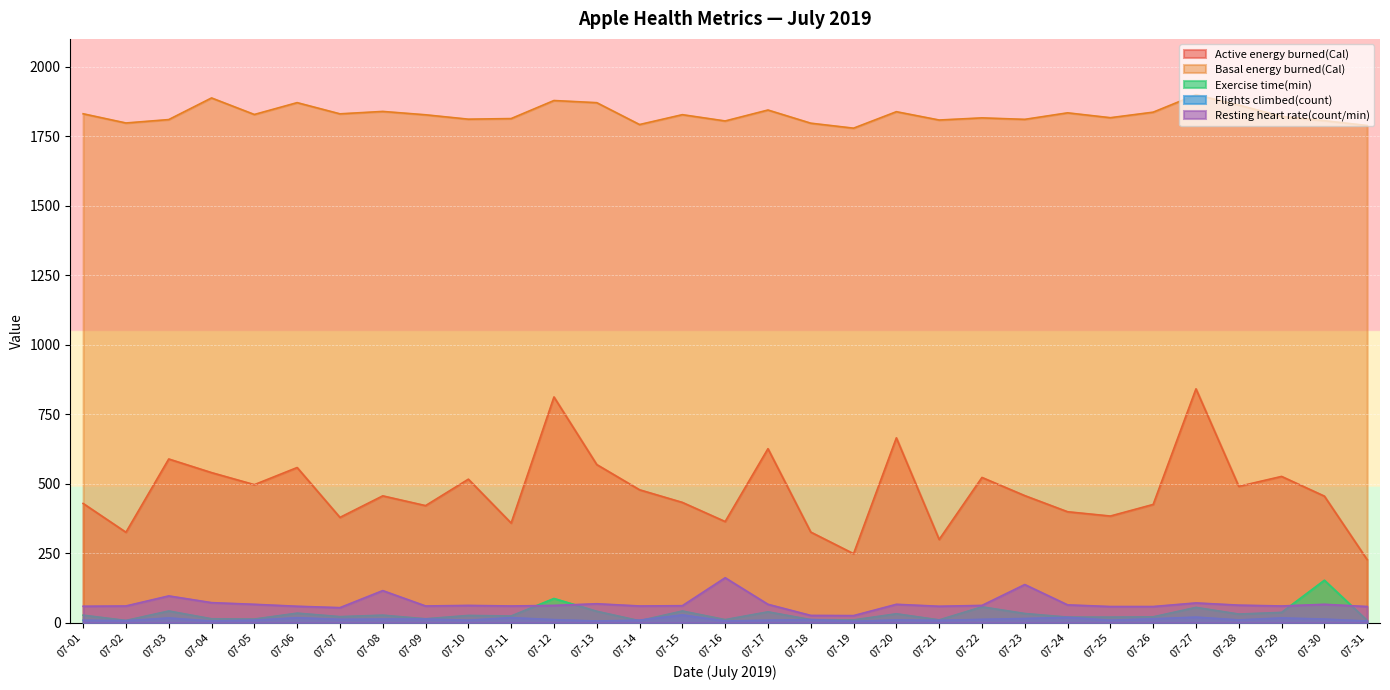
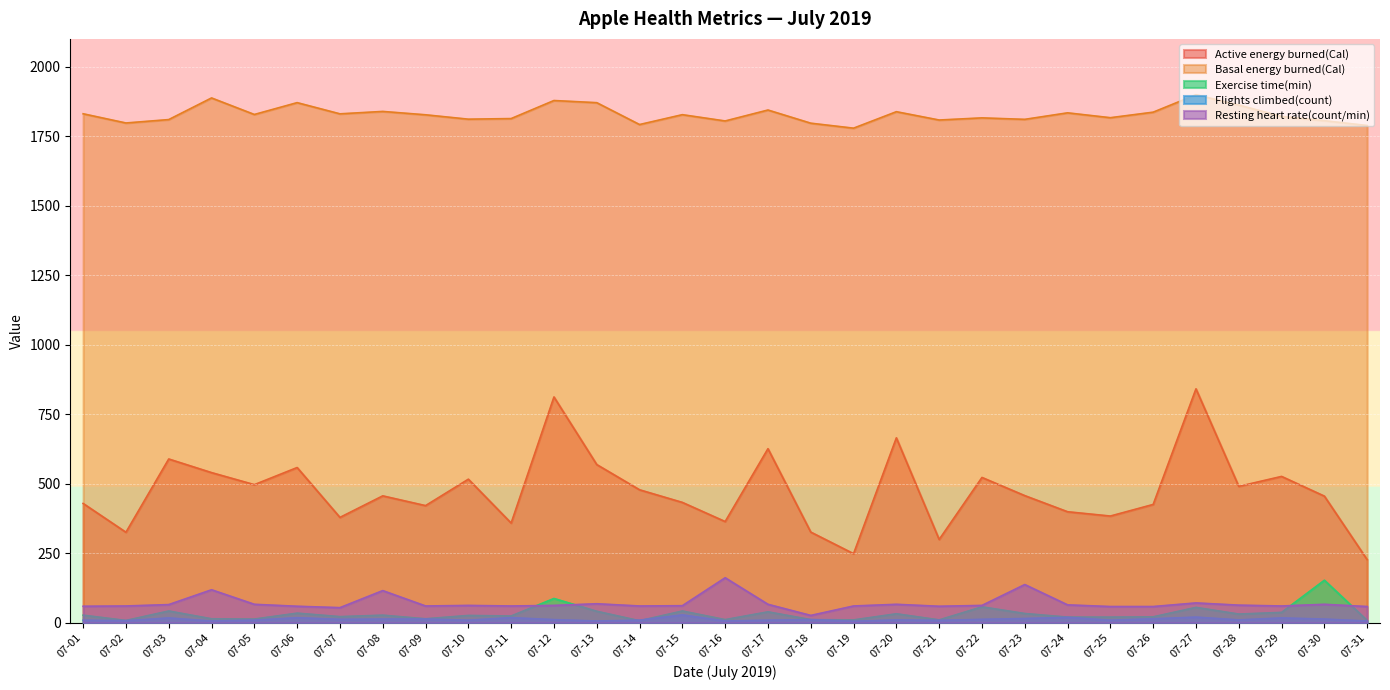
  {
    "Exercise time(min)": {
      "07-01": 30,
      "07-03": 40,
      "07-06": 30,
      "07-07": 20,
      "07-08": 30,
      "07-10": 30,
      "07-12": 90,
      "07-13": 40,
      "07-15": 40,
      "07-17": 40,
      "07-20": 30,
      "07-23": 30,
      "07-25": 20,
      "07-27": 60,
      "07-28": 30,
      "07-29": 40,
      "07-30": 150
    },
    "Flights climbed(count)": {
      "07-01": 10,
      "07-03": 20,
      "07-06": 20,
      "07-07": 10,
      "07-08": 10,
      "07-10": 10,
      "07-12": 10,
      "07-13": 10,
      "07-15": 30,
      "07-17": 10,
      "07-20": 10,
      "07-22": 10,
      "07-23": 20,
      "07-25": 10,
      "07-27": 20,
      "07-28": 10,
      "07-29": 20,
      "07-30": 10
    },
    "Resting heart rate(count/min)": {
      "07-01": 60,
      "07-02": 60,
-     "07-03": 100,
-     "07-04": 70,
+     "07-03": 70,
+     "07-04": 120,
      "07-05": 70,
      "07-06": 60,
      "07-07": 50,
      "07-08": 120,
      "07-09": 60,
      "07-10": 60,
      "07-11": 60,
      "07-12": 60,
      "07-13": 70,
      "07-14": 60,
      "07-15": 60,
      "07-16": 160,
      "07-17": 70,
      "07-18": 30,
-     "07-19": 30,
+     "07-19": 60,
      "07-20": 70,
      "07-21": 60,
      "07-23": 140,
      "07-24": 60,
      "07-25": 60,
      "07-26": 60,
      "07-27": 70,
      "07-28": 60,
      "07-29": 60,
      "07-30": 70,
      "07-31": 60
    }
  }
